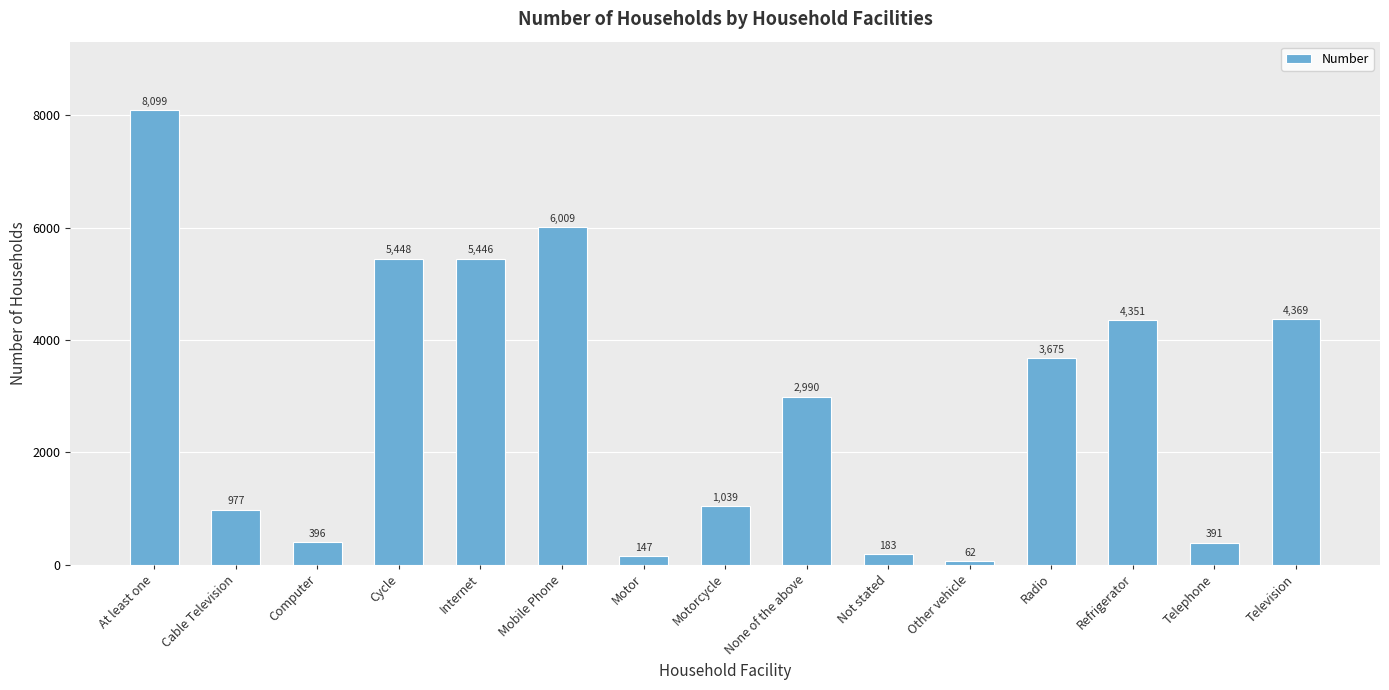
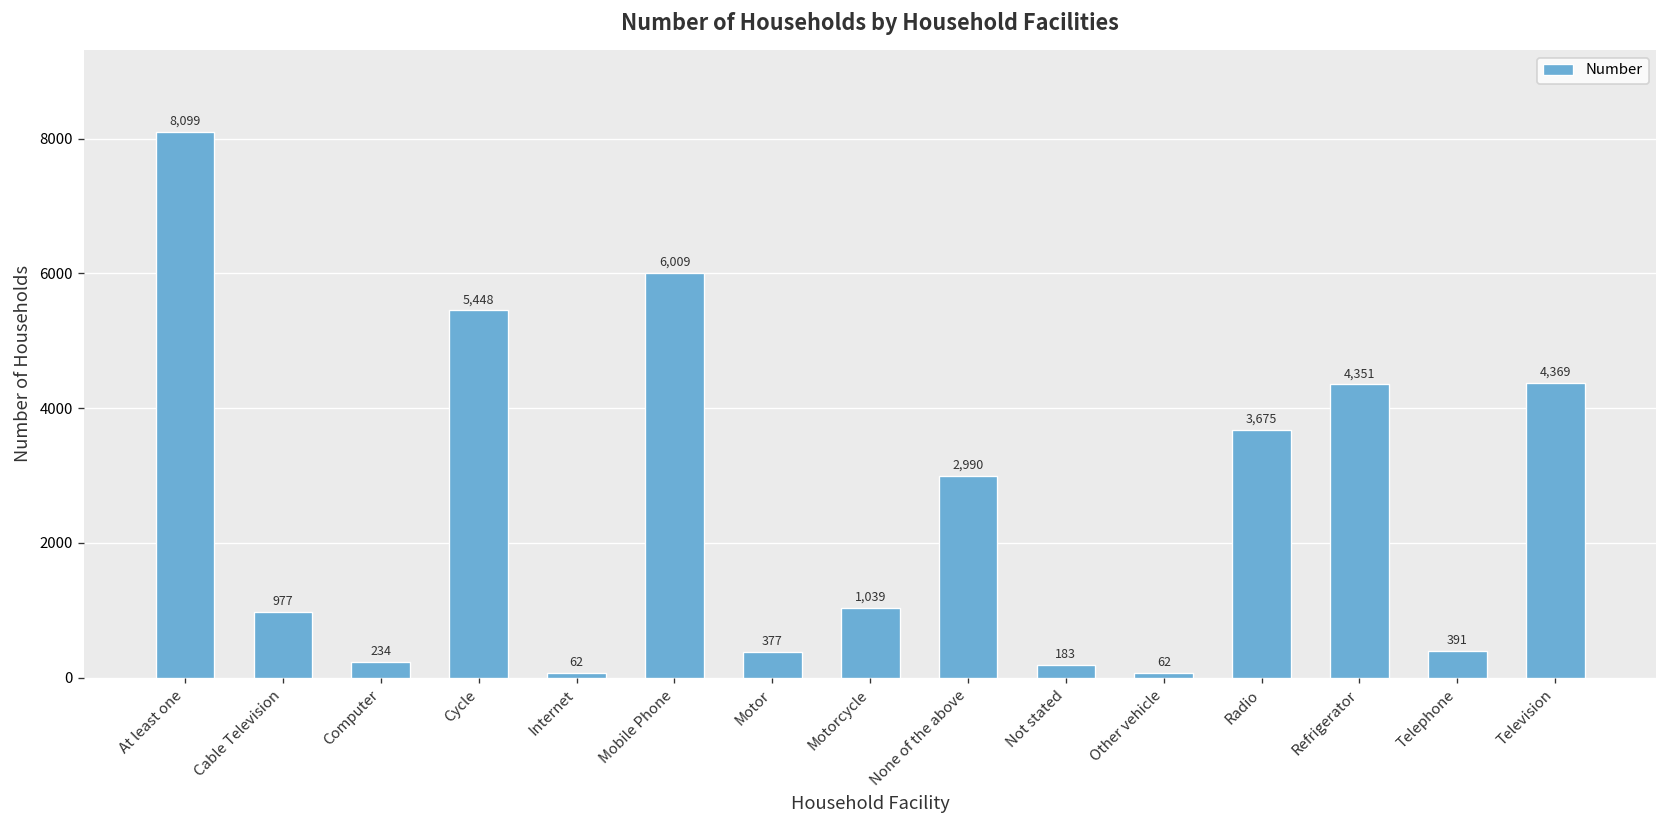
  {
    "At least one": "8,099",
    "Cable Television": "977",
-   "Computer": "396",
+   "Computer": "234",
    "Cycle": "5,448",
-   "Internet": "5,446",
+   "Internet": "62",
    "Mobile Phone": "6,009",
-   "Motor": "147",
+   "Motor": "377",
    "Motorcycle": "1,039",
    "None of the above": "2,990",
    "Not stated": "183",
    "Other vehicle": "62",
    "Radio": "3,675",
    "Refrigerator": "4,351",
    "Telephone": "391",
    "Television": "4,369"
  }
